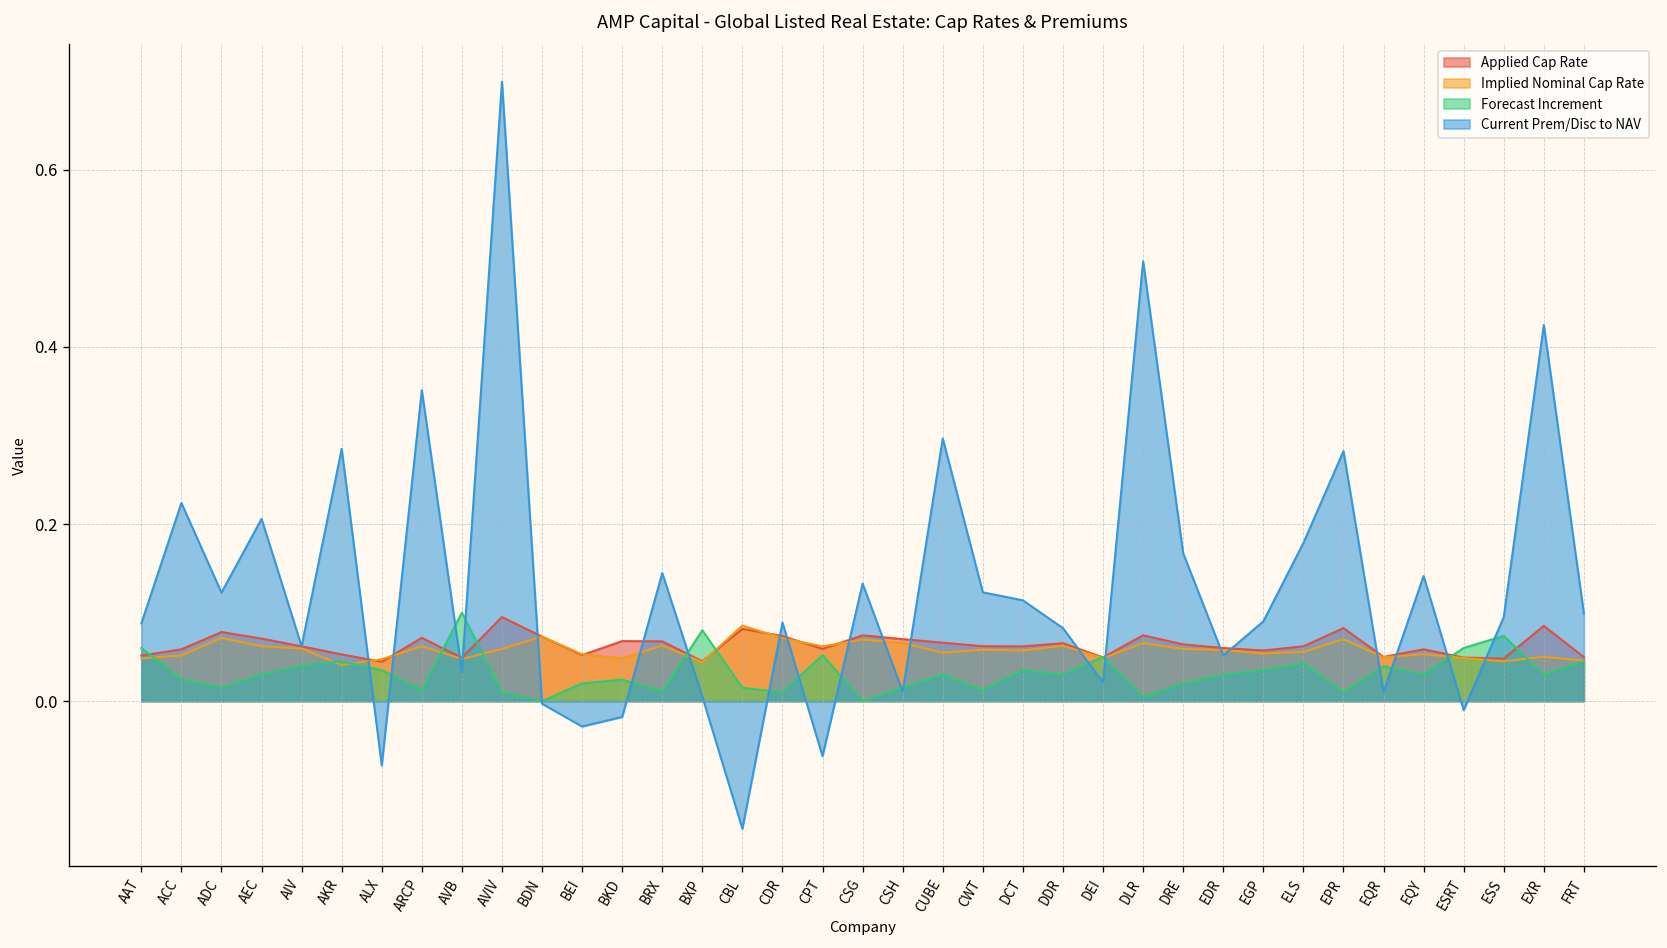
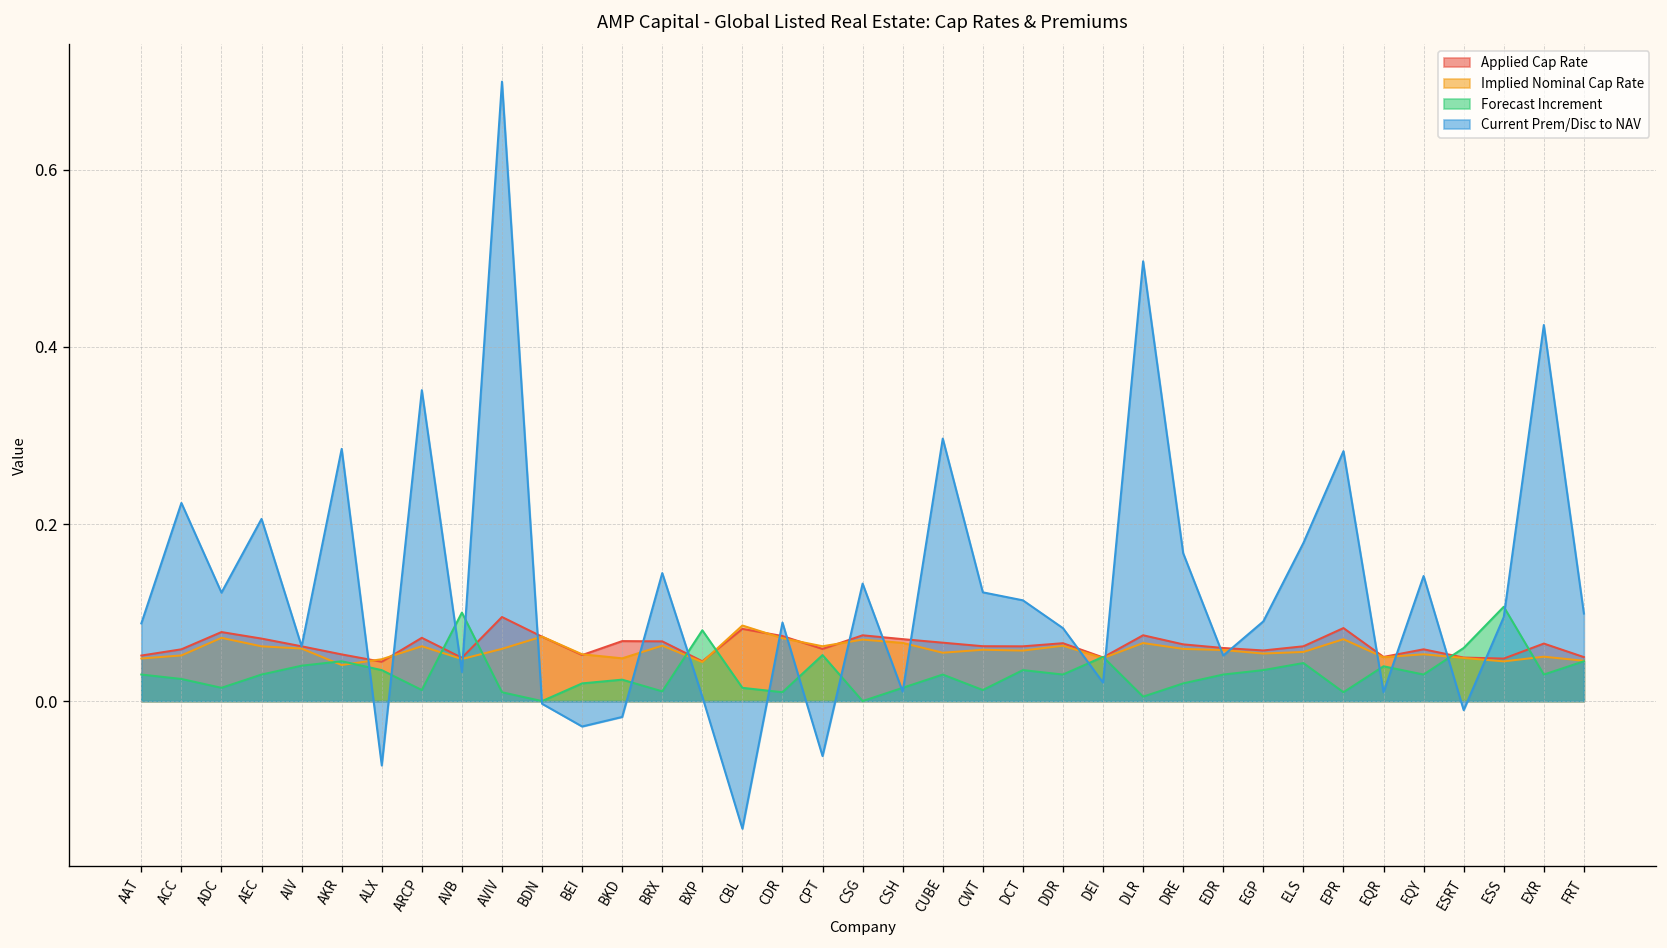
  {
    "Applied Cap Rate": {
      "ACC": 0.06,
      "ADC": 0.08,
      "AEC": 0.07,
      "AKR": 0.05,
      "ARCP": 0.07,
      "AVIV": 0.10,
      "BKD": 0.07,
      "BRX": 0.07,
      "CBL": 0.08,
      "CSG": 0.07,
      "CSH": 0.07,
      "CUBE": 0.07,
      "CWT": 0.06,
      "DCT": 0.06,
      "DLR": 0.07,
      "DRE": 0.06,
      "EGP": 0.06,
      "ELS": 0.06,
      "EPR": 0.08,
      "EQY": 0.06,
-     "EXR": 0.09,
+     "EXR": 0.07,
      "FRT": 0.05
    },
    "Implied Nominal Cap Rate": {
      "ACC": 0.05,
      "ADC": 0.07,
      "AEC": 0.06,
      "AKR": 0.04,
      "ARCP": 0.06,
      "AVIV": 0.06,
      "BKD": 0.05,
      "BRX": 0.06,
      "CBL": 0.09,
      "CSG": 0.07,
      "CSH": 0.07,
      "CUBE": 0.05,
      "CWT": 0.06,
      "DCT": 0.06,
      "DLR": 0.07,
      "DRE": 0.06,
      "EGP": 0.05,
      "ELS": 0.06,
      "EPR": 0.07,
      "EQY": 0.05,
      "EXR": 0.05
    },
    "Forecast Increment": {
-     "AAT": 0.06,
+     "AAT": 0.03,
      "ACC": 0.03,
      "ADC": 0.02,
      "AEC": 0.03,
      "AIV": 0.04,
      "AKR": 0.05,
      "ALX": 0.04,
      "ARCP": 0.01,
      "AVB": 0.10,
      "AVIV": 0.01,
      "BEI": 0.02,
      "BKD": 0.02,
      "BRX": 0.01,
      "BXP": 0.08,
      "CBL": 0.02,
      "CDR": 0.01,
      "CPT": 0.05,
      "CSG": 0.00,
      "CSH": 0.02,
      "CUBE": 0.03,
      "CWT": 0.01,
      "DCT": 0.04,
      "DDR": 0.03,
      "DLR": 0.01,
      "DRE": 0.02,
      "EDR": 0.03,
      "EGP": 0.04,
      "ELS": 0.04,
      "EPR": 0.01,
      "EQR": 0.04,
      "EQY": 0.03,
      "ESRT": 0.06,
-     "ESS": 0.07,
+     "ESS": 0.11,
      "EXR": 0.03
    }
  }
